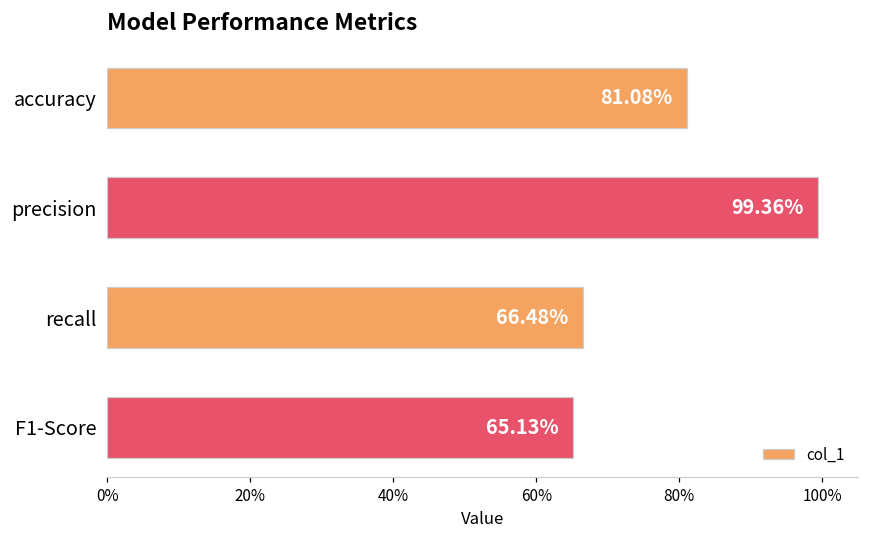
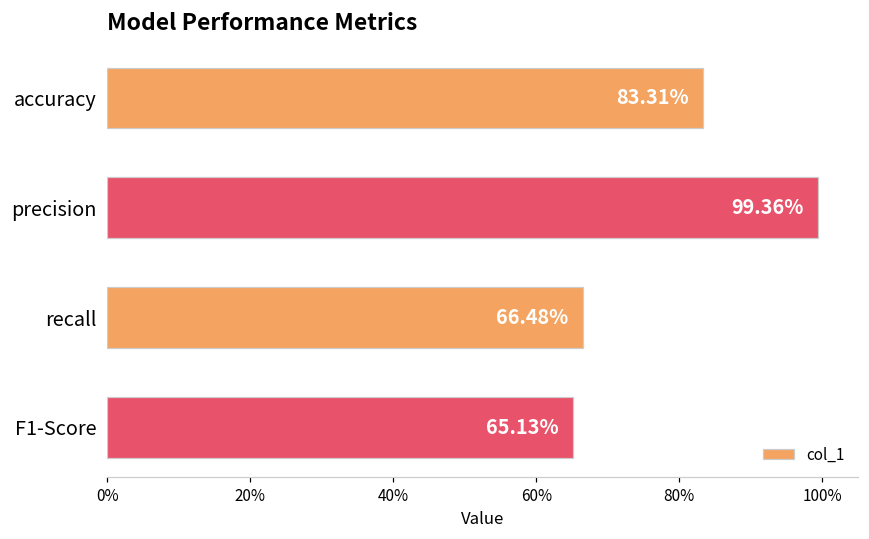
  {
-   "accuracy": "81.08%",
+   "accuracy": "83.31%",
    "precision": "99.36%",
    "recall": "66.48%",
    "F1-Score": "65.13%"
  }
